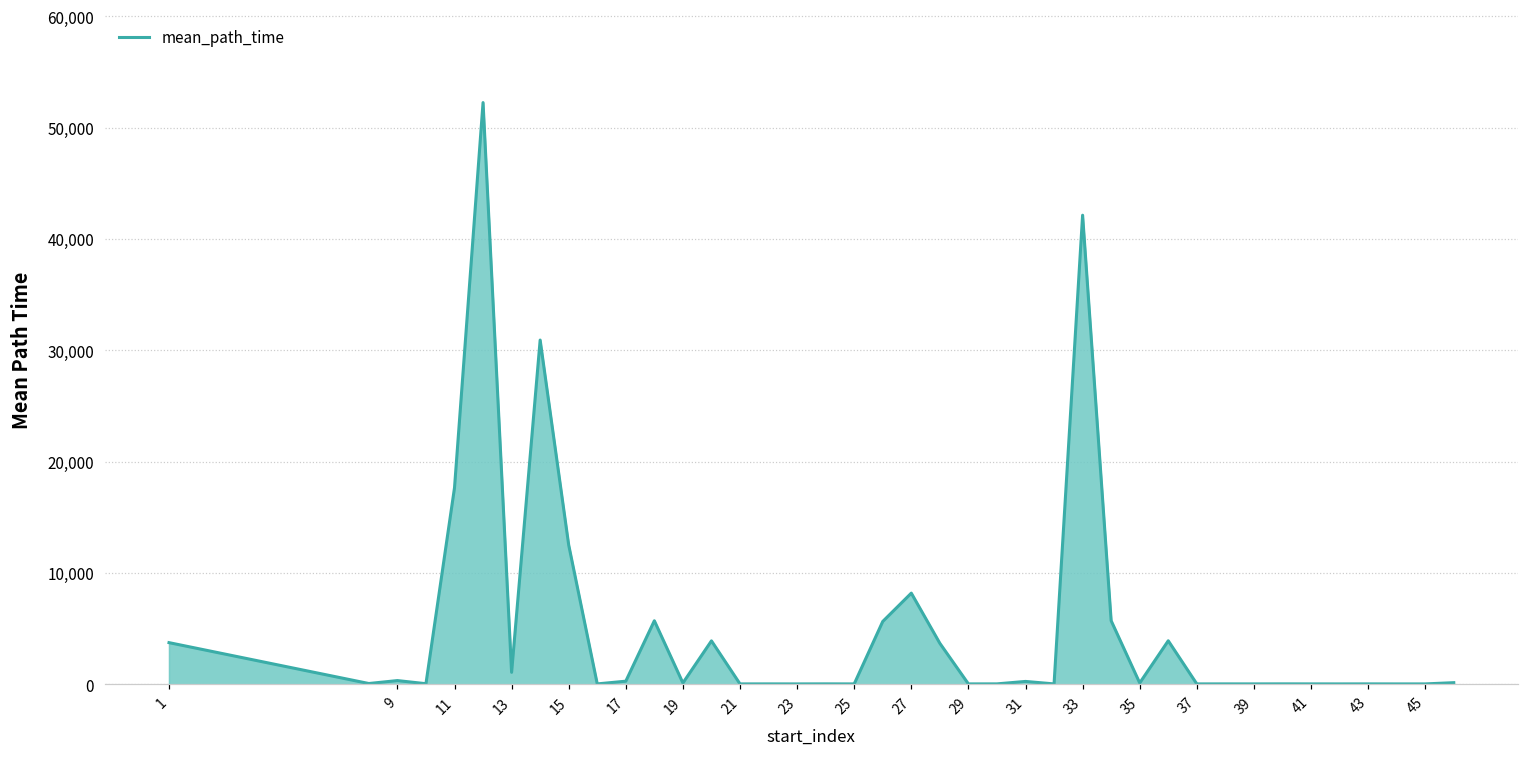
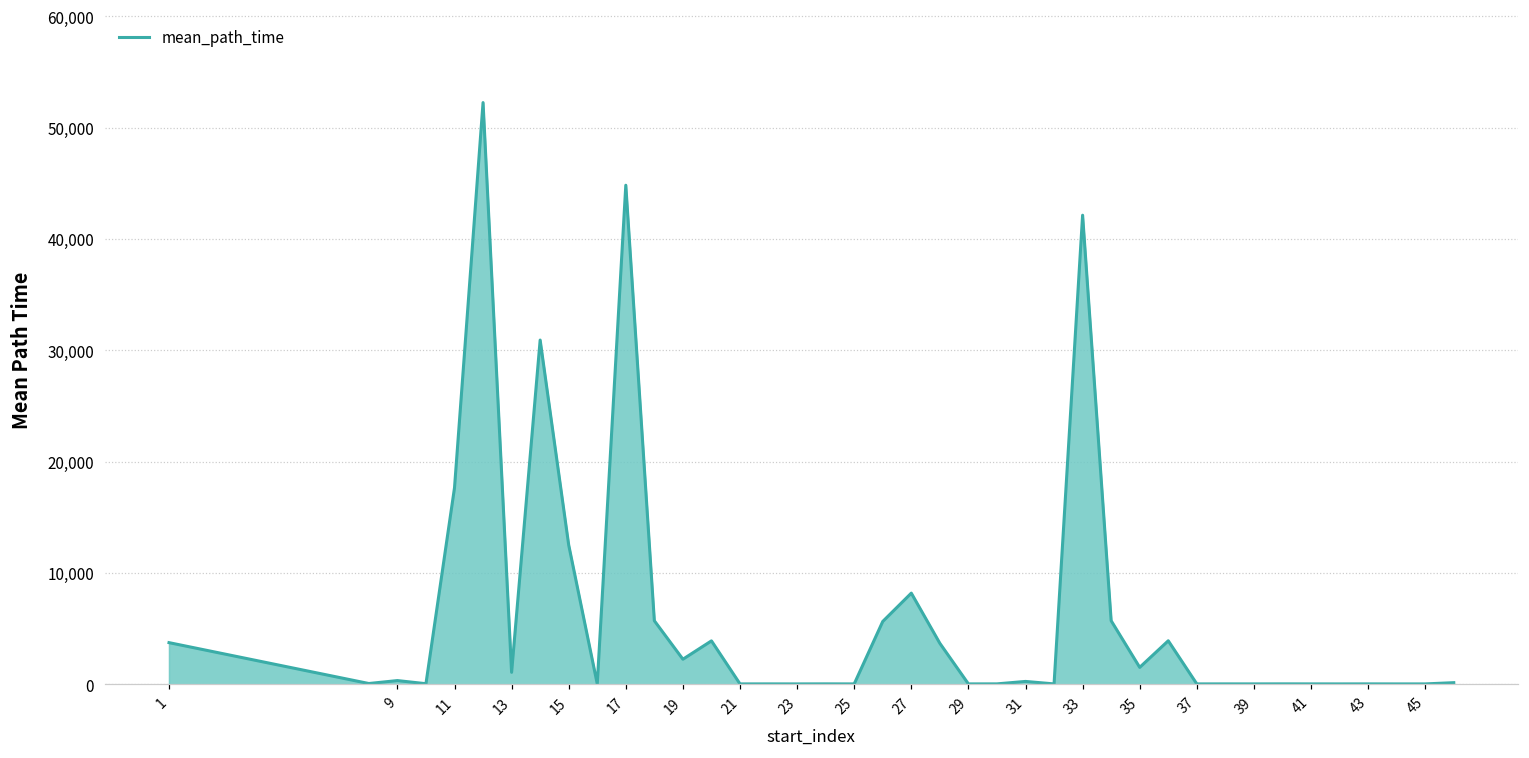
  {
    "1": "3,700",
    "9": "300",
    "11": "17,700",
    "13": "1,100",
    "15": "12,500",
-   "17": "300",
-   "19": "100",
+   "17": "44,800",
+   "19": "2,300",
    "21": "0",
    "23": "0",
    "25": "0",
    "27": "8,200",
    "29": "0",
    "31": "300",
    "33": "42,100",
-   "35": "100",
+   "35": "1,500",
    "37": "0",
    "39": "0",
    "41": "0",
    "43": "0",
    "45": "0"
  }
